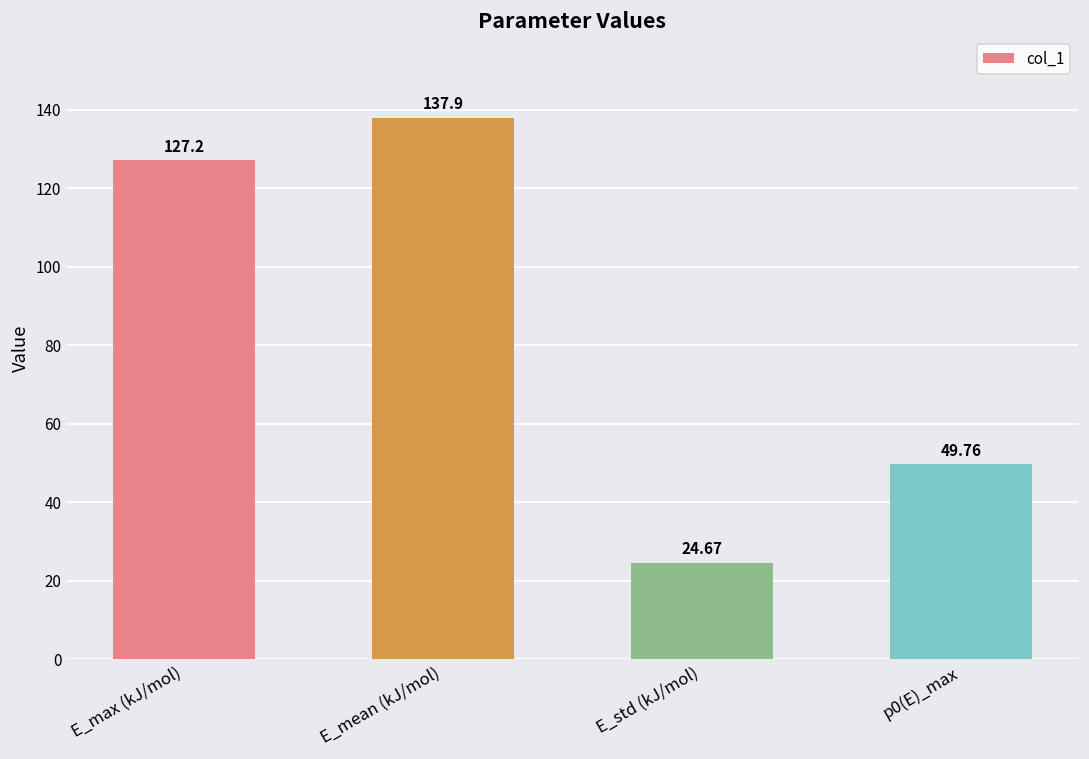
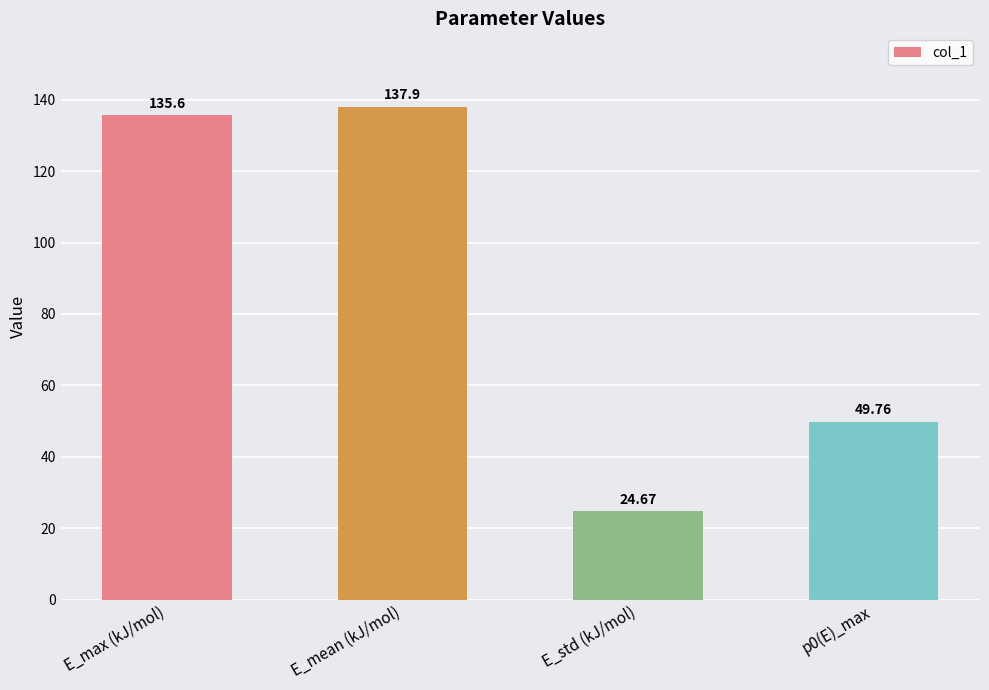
  {
-   "E_max (kJ/mol)": 127.2,
+   "E_max (kJ/mol)": 135.6,
    "E_mean (kJ/mol)": 137.9,
    "E_std (kJ/mol)": 24.67,
    "p0(E)_max": 49.76
  }
